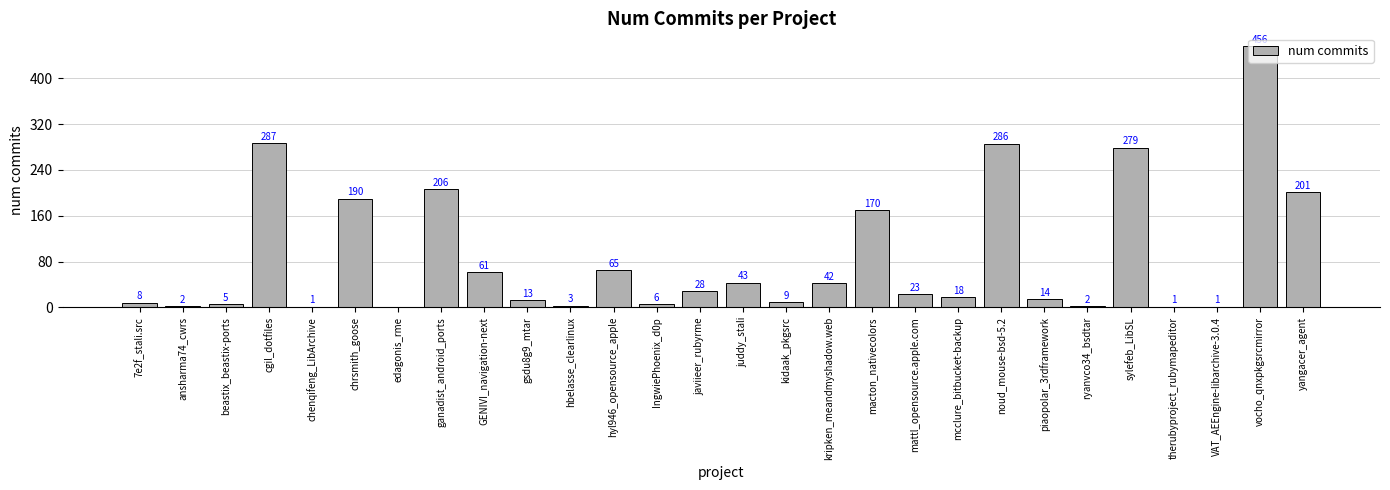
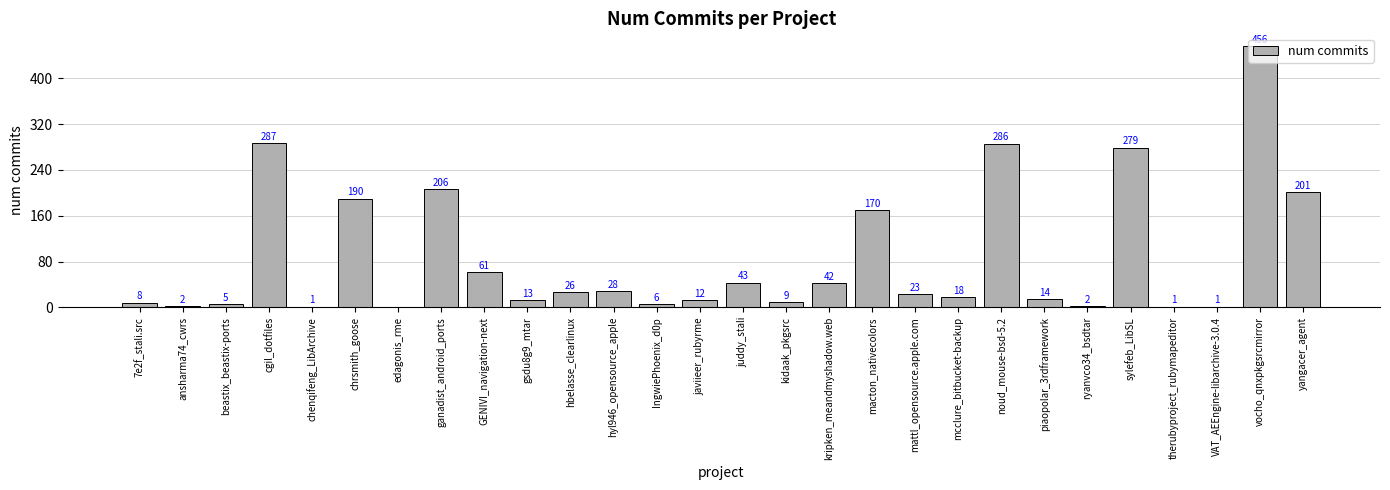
  {
    "7e2f_stali.src": 8,
    "ansharma74_cwrs": 2,
    "beastix_beastix-ports": 5,
    "cgil_dotfiles": 287,
    "chenqifeng_LibArchive": 1,
    "chrsmith_goose": 190,
    "ganadist_android_ports": 206,
    "GENIVI_navigation-next": 61,
    "gsdu8g9_mtar": 13,
-   "hbelasse_clearlinux": 3,
-   "hyl946_opensource_apple": 65,
+   "hbelasse_clearlinux": 26,
+   "hyl946_opensource_apple": 28,
    "IngwiePhoenix_d0p": 6,
-   "javiieer_rubyrme": 28,
+   "javiieer_rubyrme": 12,
    "juddy_stali": 43,
    "kidaak_pkgsrc": 9,
    "kripken_meandmyshadow.web": 42,
    "macton_nativecolors": 170,
    "mattl_opensource.apple.com": 23,
    "mcclure_bitbucket-backup": 18,
    "noud_mouse-bsd-5.2": 286,
    "piaopolar_3rdframework": 14,
    "ryanvco34_bsdtar": 2,
    "sylefeb_LibSL": 279,
    "therubyproject_rubymapeditor": 1,
    "VAT_AEEngine-libarchive-3.0.4": 1,
    "yangacer_agent": 201
  }
